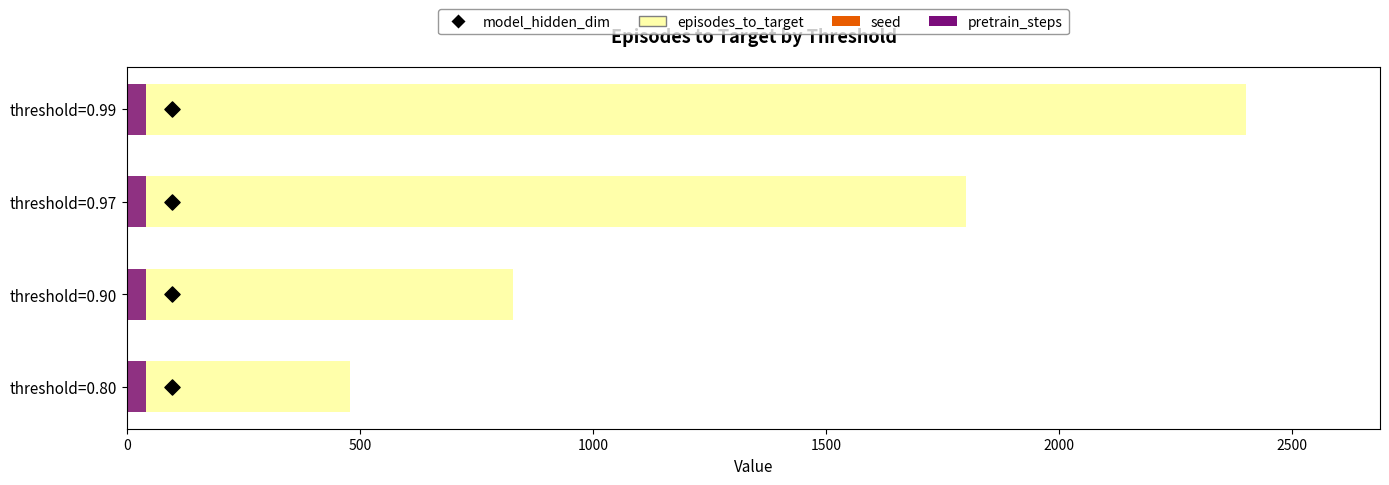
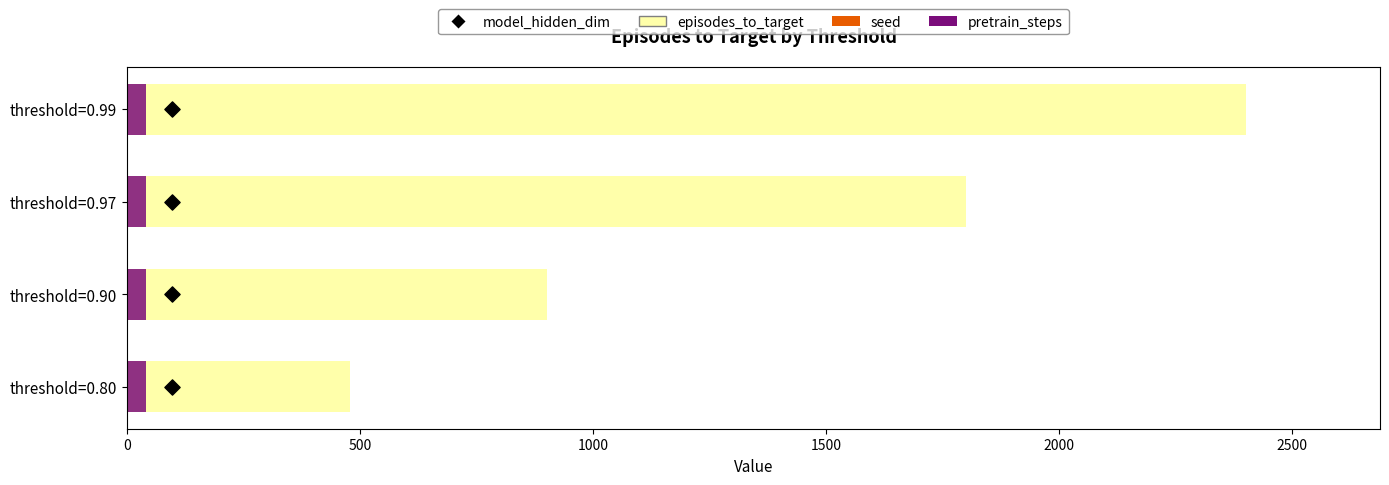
  {
    "episodes_to_target": {
      "threshold=0.99": 2400,
      "threshold=0.97": 1800,
-     "threshold=0.90": 830,
+     "threshold=0.90": 900,
      "threshold=0.80": 480
    }
  }
